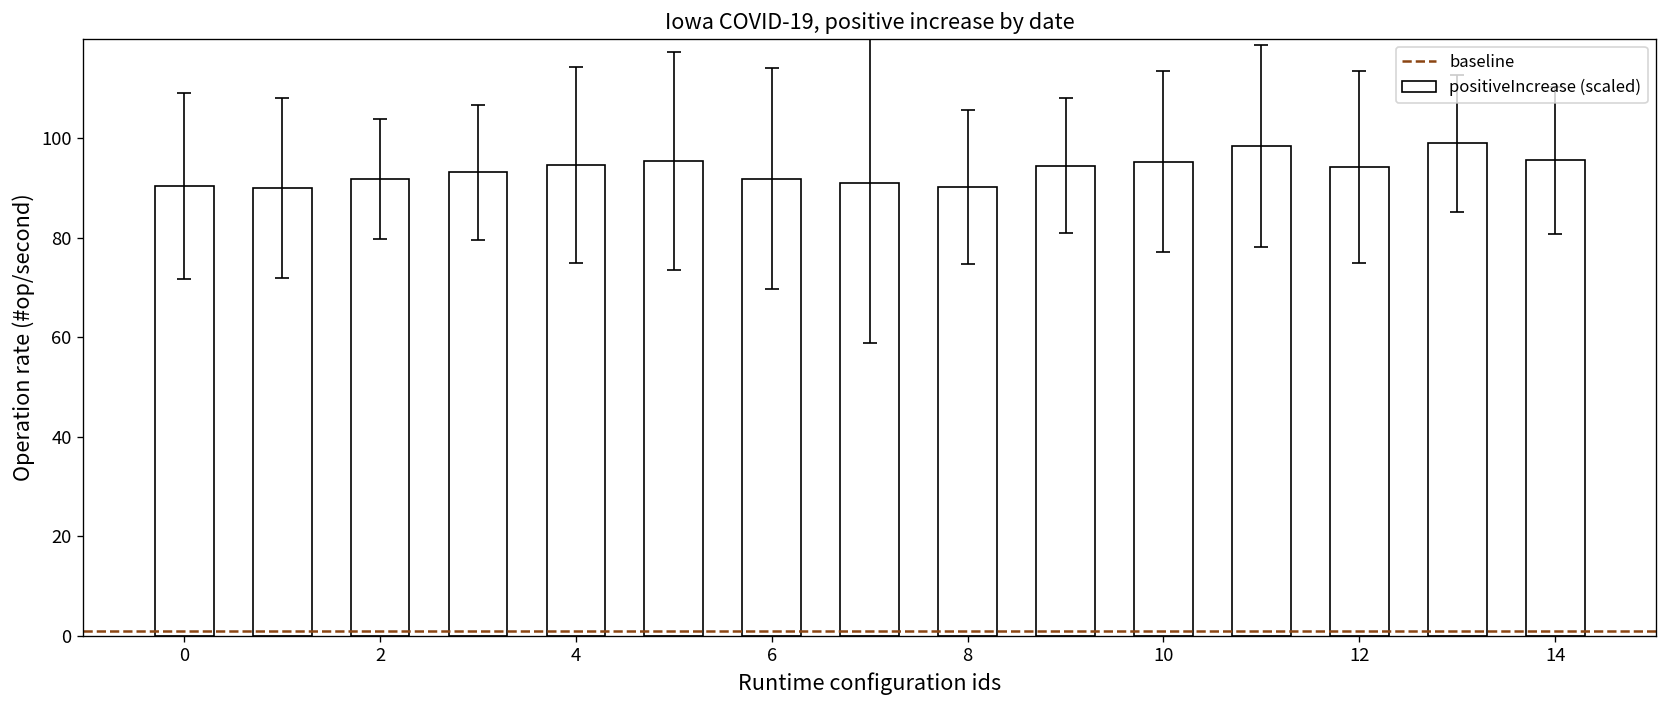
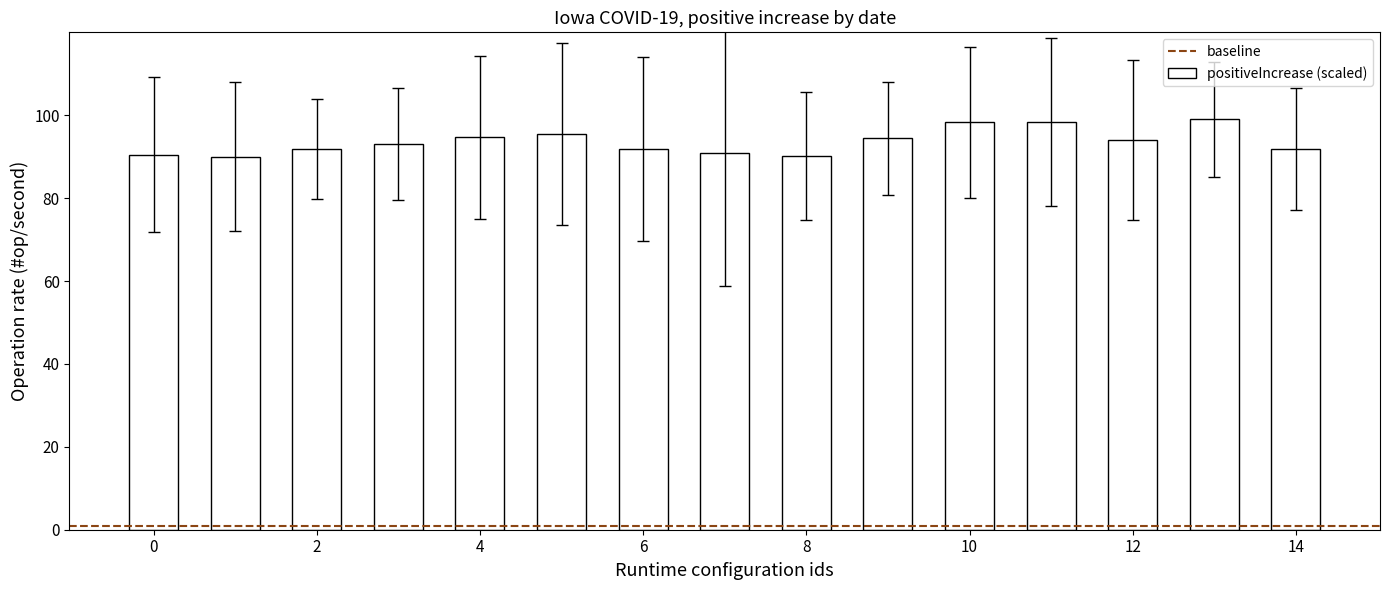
  {
    "positiveIncrease (scaled)": {
      "0": 90,
      "2": 92,
      "4": 95,
      "6": 92,
      "8": 90,
-     "10": 95,
+     "10": 98,
      "12": 94,
-     "14": 96
+     "14": 92
    }
  }
